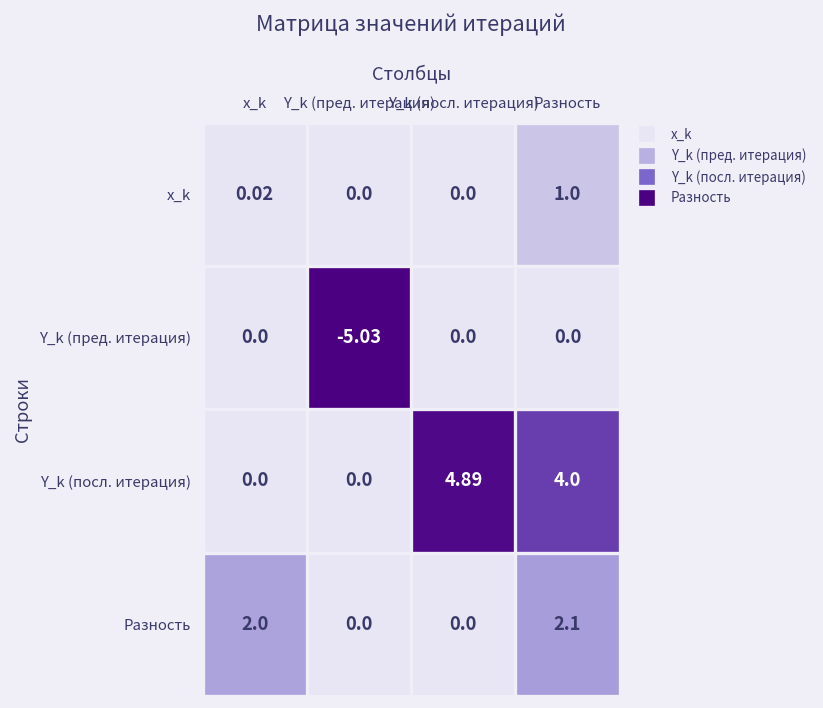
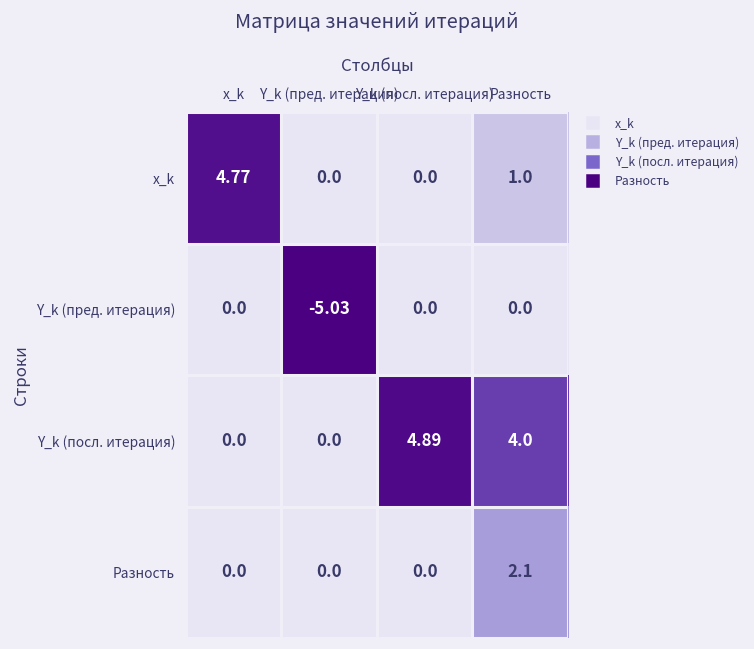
  {
    "x_k": {
-     "x_k": 0.02,
+     "x_k": 4.77,
      "Разность": 1.0
    },
    "Y_k (пред. итерация)": {
      "x_k": 0.0,
      "Разность": 0.0
    },
    "Y_k (посл. итерация)": {
      "x_k": 0.0,
      "Разность": 4.0
    },
    "Разность": {
-     "x_k": 2.0,
+     "x_k": 0.0,
      "Разность": 2.1
    }
  }
